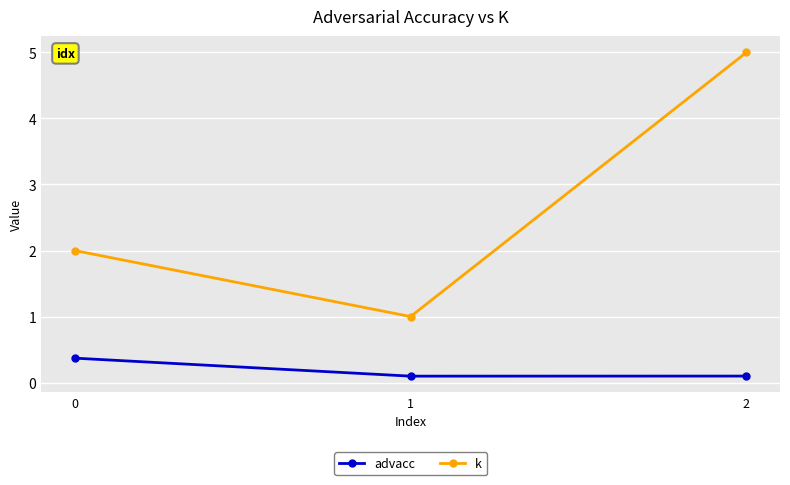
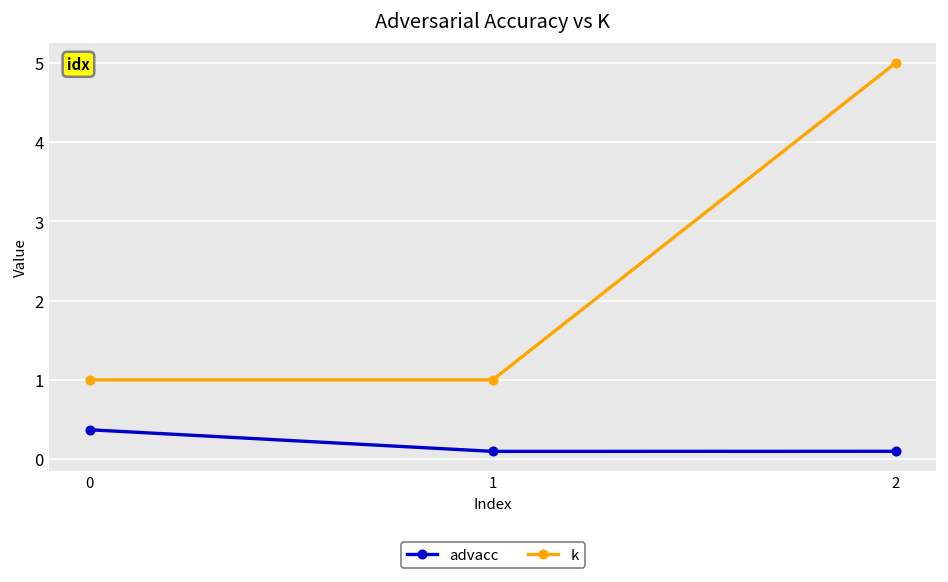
  {
    "advacc": {
      "0": 0.4,
      "1": 0.1,
      "2": 0.1
    },
    "k": {
-     "0": 2,
+     "0": 1,
      "1": 1,
      "2": 5
    }
  }
